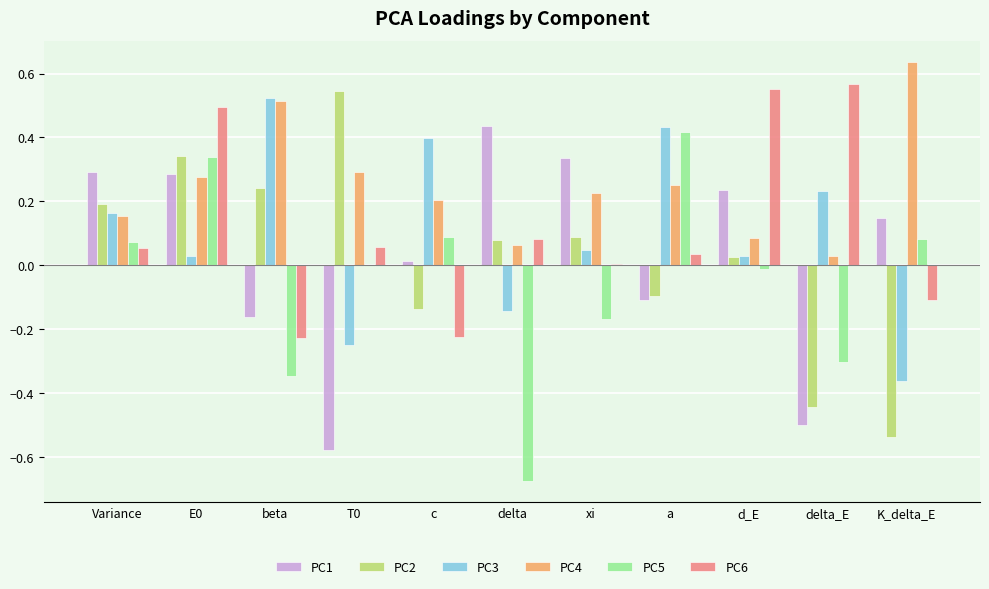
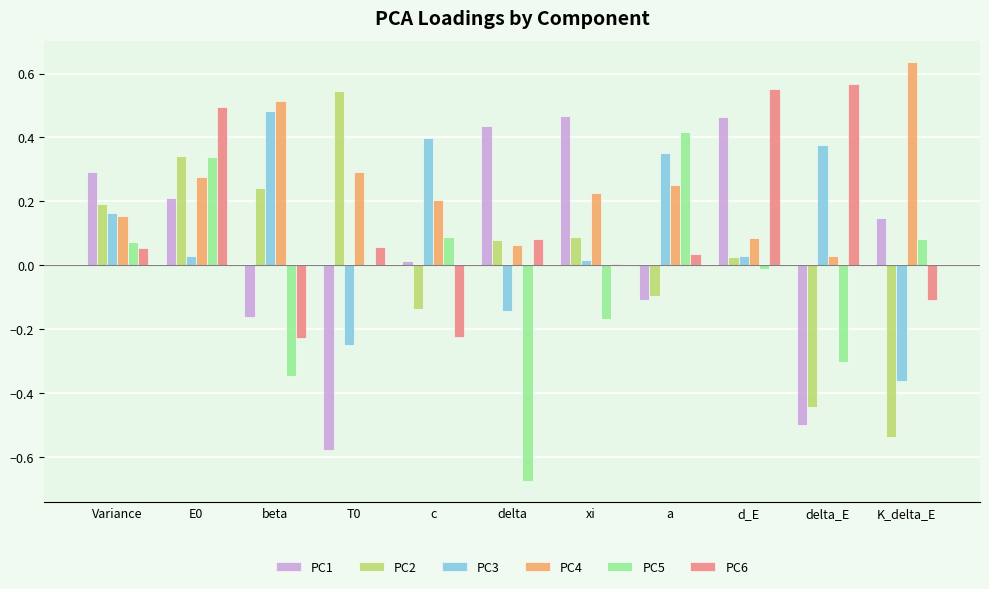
  {
    "PC1": {
      "Variance": 0.29,
-     "E0": 0.29,
+     "E0": 0.21,
      "beta": -0.16,
      "T0": -0.58,
      "c": 0.01,
      "delta": 0.44,
-     "xi": 0.34,
+     "xi": 0.47,
      "a": -0.11,
-     "d_E": 0.24,
+     "d_E": 0.46,
      "delta_E": -0.50,
      "K_delta_E": 0.15
    },
    "PC3": {
      "Variance": 0.16,
      "E0": 0.03,
-     "beta": 0.52,
+     "beta": 0.48,
      "T0": -0.25,
      "c": 0.40,
      "delta": -0.14,
-     "xi": 0.05,
-     "a": 0.43,
+     "xi": 0.02,
+     "a": 0.35,
      "d_E": 0.03,
-     "delta_E": 0.23,
+     "delta_E": 0.38,
      "K_delta_E": -0.36
    }
  }
